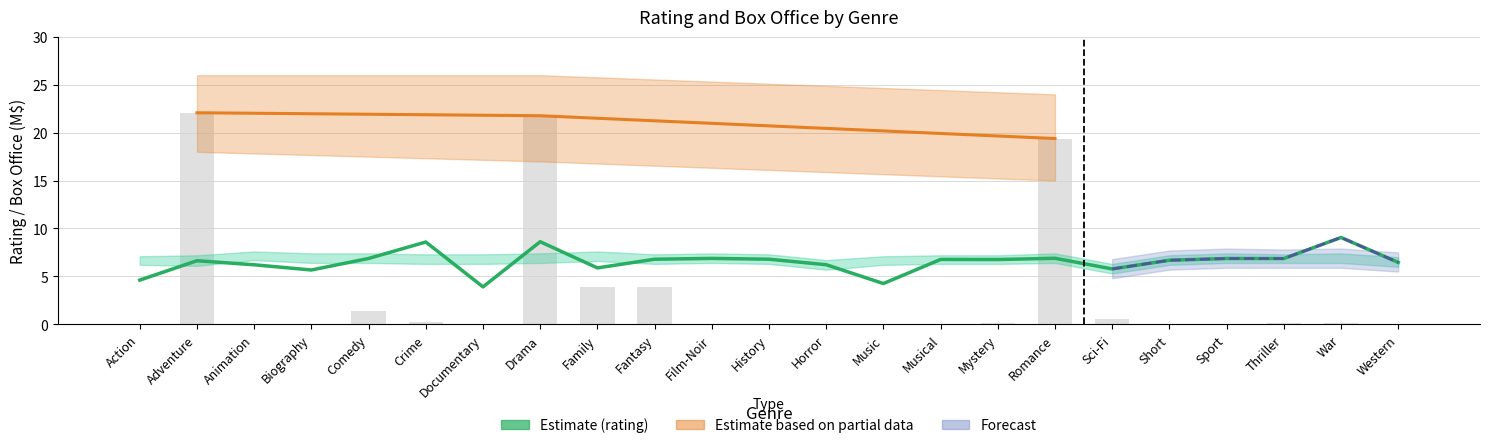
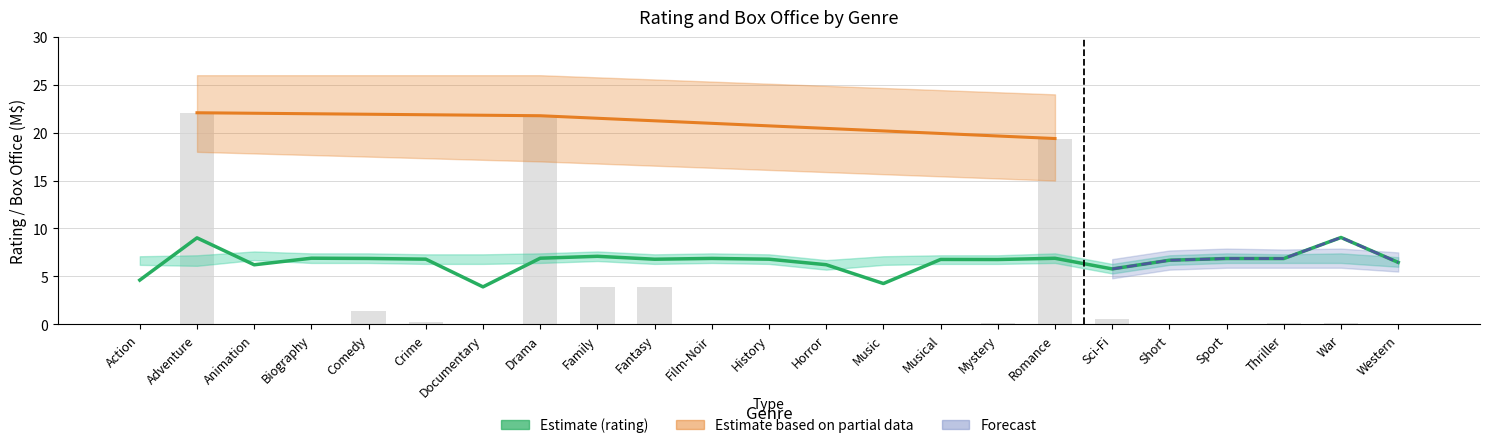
  {
    "Estimate (rating)": {
      "Action": 5,
-     "Adventure": 7,
+     "Adventure": 9,
      "Animation": 6,
-     "Biography": 6,
+     "Biography": 7,
      "Comedy": 7,
-     "Crime": 9,
+     "Crime": 7,
      "Documentary": 4,
-     "Drama": 9,
-     "Family": 6,
+     "Drama": 7,
+     "Family": 7,
      "Fantasy": 7,
      "Film-Noir": 7,
      "History": 7,
      "Horror": 6,
      "Music": 4,
      "Musical": 7,
      "Mystery": 7,
      "Romance": 7
    }
  }
